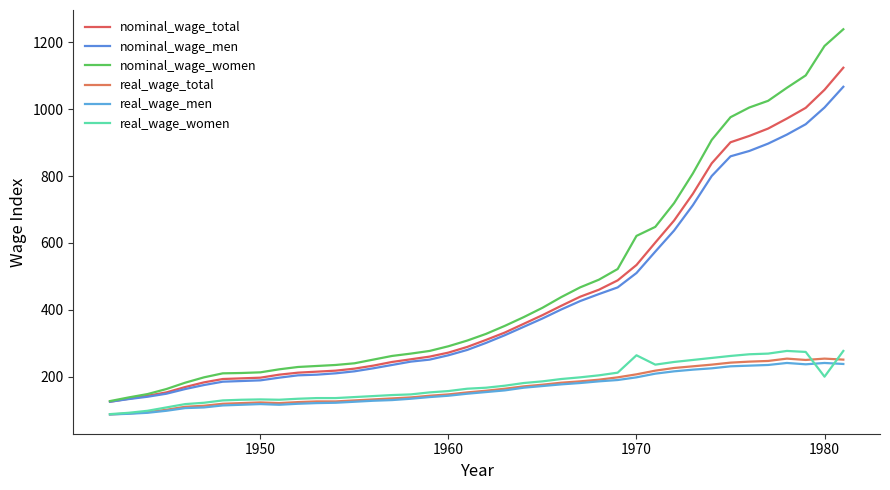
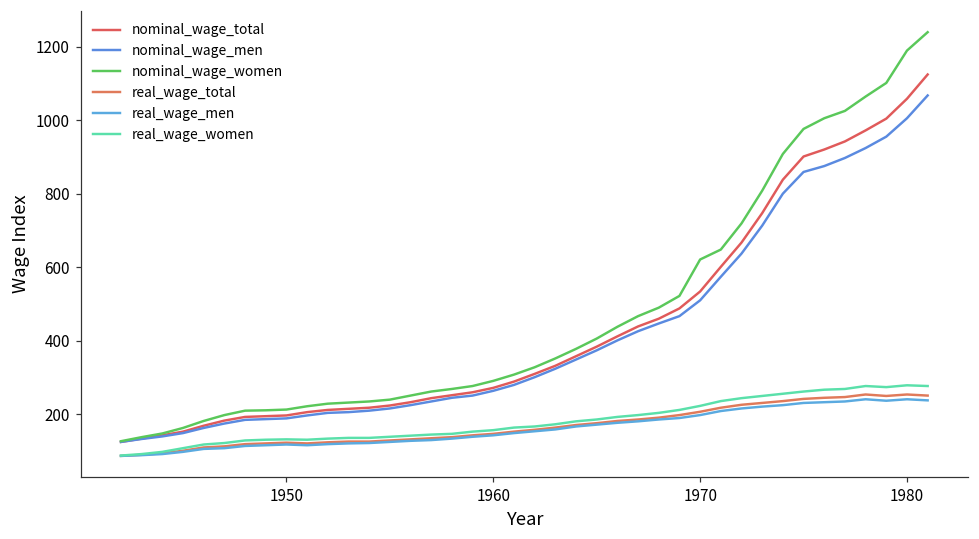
  {
    "nominal_wage_women": {
      "1950": 210,
      "1960": 290,
      "1970": 620,
      "1980": 1190
    },
    "real_wage_women": {
      "1950": 130,
      "1960": 160,
-     "1970": 260,
-     "1980": 200
+     "1970": 220,
+     "1980": 280
    }
  }
